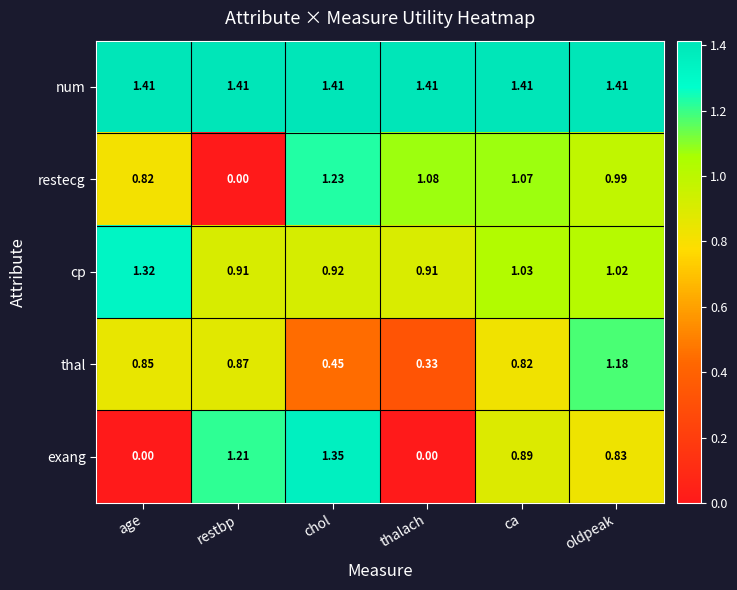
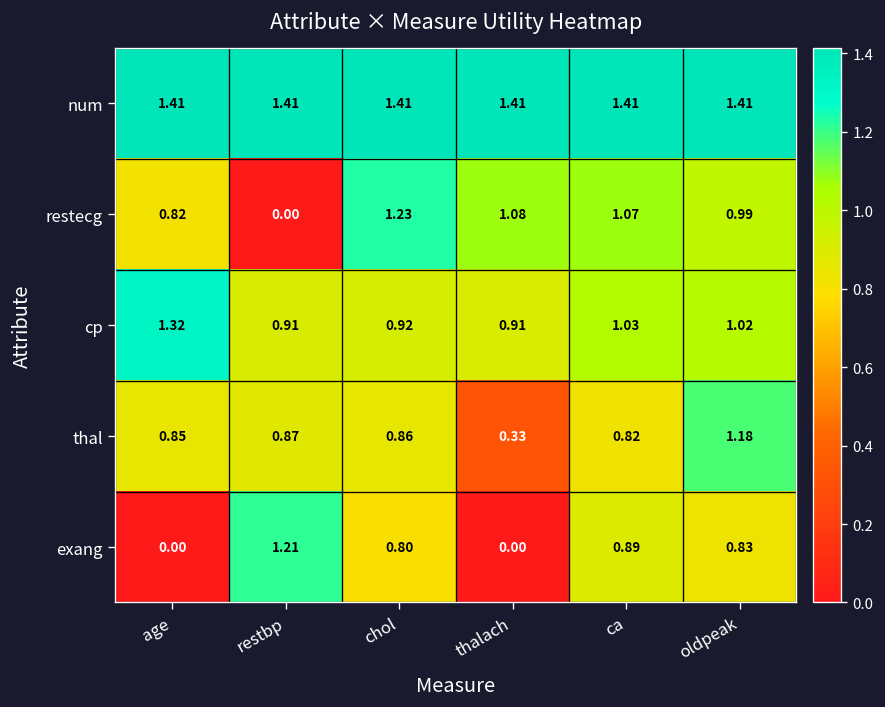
  {
    "num": {
      "age": 1.41,
      "restbp": 1.41,
      "chol": 1.41,
      "thalach": 1.41,
      "ca": 1.41,
      "oldpeak": 1.41
    },
    "restecg": {
      "age": 0.82,
      "restbp": 0.00,
      "chol": 1.23,
      "thalach": 1.08,
      "ca": 1.07,
      "oldpeak": 0.99
    },
    "cp": {
      "age": 1.32,
      "restbp": 0.91,
      "chol": 0.92,
      "thalach": 0.91,
      "ca": 1.03,
      "oldpeak": 1.02
    },
    "thal": {
      "age": 0.85,
      "restbp": 0.87,
-     "chol": 0.45,
+     "chol": 0.86,
      "thalach": 0.33,
      "ca": 0.82,
      "oldpeak": 1.18
    },
    "exang": {
      "age": 0.00,
      "restbp": 1.21,
-     "chol": 1.35,
+     "chol": 0.80,
      "thalach": 0.00,
      "ca": 0.89,
      "oldpeak": 0.83
    }
  }
